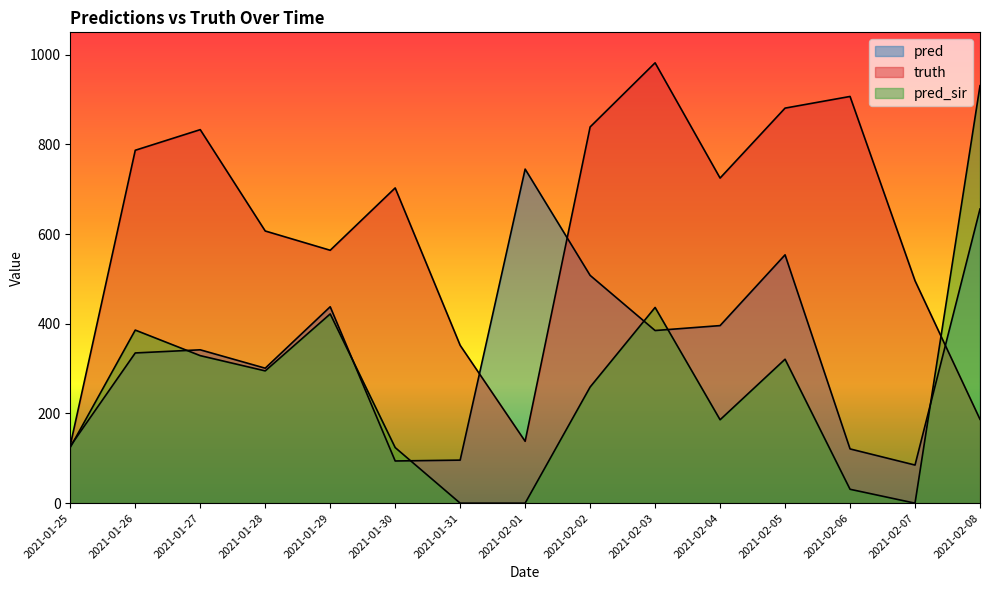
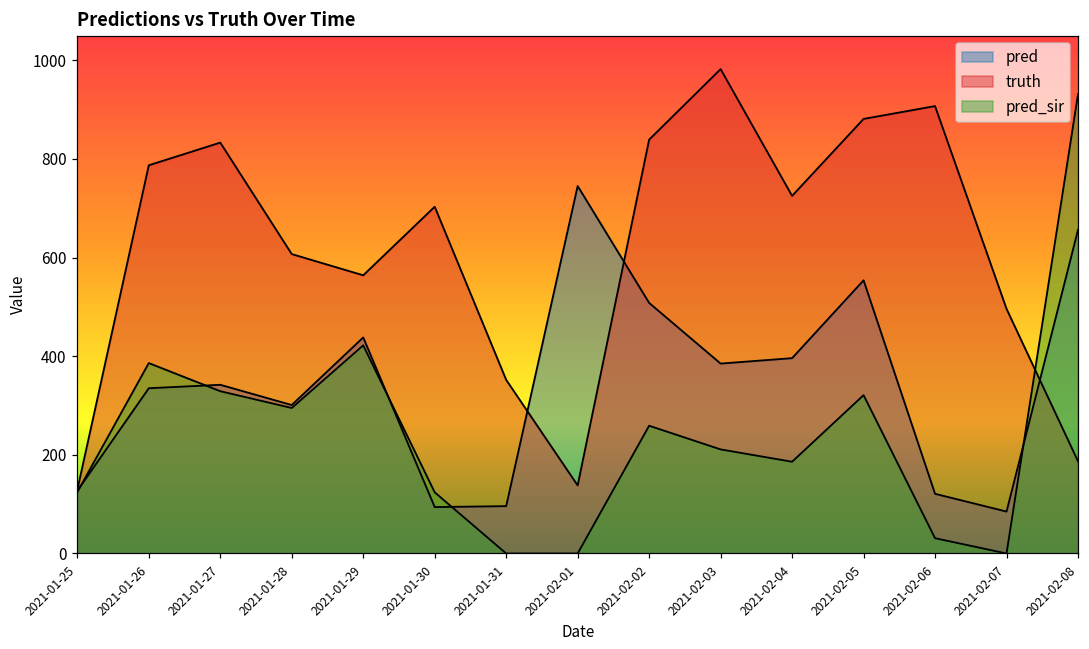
  {
    "pred": {
      "2021-01-26": 340,
      "2021-01-27": 340,
      "2021-01-28": 300,
      "2021-01-29": 440,
      "2021-01-30": 90,
      "2021-01-31": 100,
      "2021-02-01": 750,
      "2021-02-02": 510,
      "2021-02-03": 390,
      "2021-02-04": 400,
      "2021-02-05": 550,
      "2021-02-06": 120,
      "2021-02-07": 90,
      "2021-02-08": 660
    },
    "truth": {
      "2021-01-26": 790,
      "2021-01-27": 830,
      "2021-01-28": 610,
      "2021-01-29": 560,
      "2021-01-30": 700,
      "2021-01-31": 350,
      "2021-02-01": 140,
      "2021-02-02": 840,
      "2021-02-03": 980,
      "2021-02-04": 730,
      "2021-02-05": 880,
      "2021-02-06": 910,
      "2021-02-07": 500,
      "2021-02-08": 190
    },
    "pred_sir": {
      "2021-01-26": 390,
      "2021-01-27": 330,
      "2021-01-28": 300,
      "2021-01-29": 420,
      "2021-01-30": 120,
      "2021-01-31": 0,
      "2021-02-01": 0,
      "2021-02-02": 260,
-     "2021-02-03": 440,
+     "2021-02-03": 210,
      "2021-02-04": 190,
      "2021-02-05": 320,
      "2021-02-06": 30,
      "2021-02-07": 0,
      "2021-02-08": 930
    }
  }
